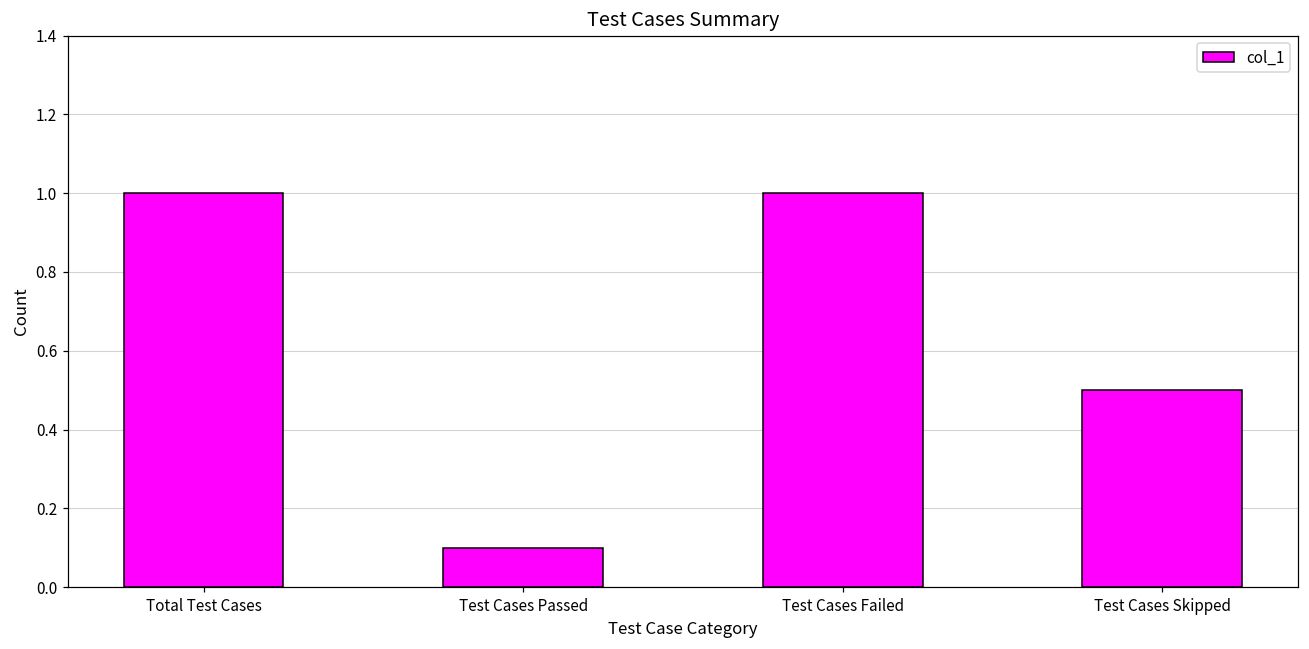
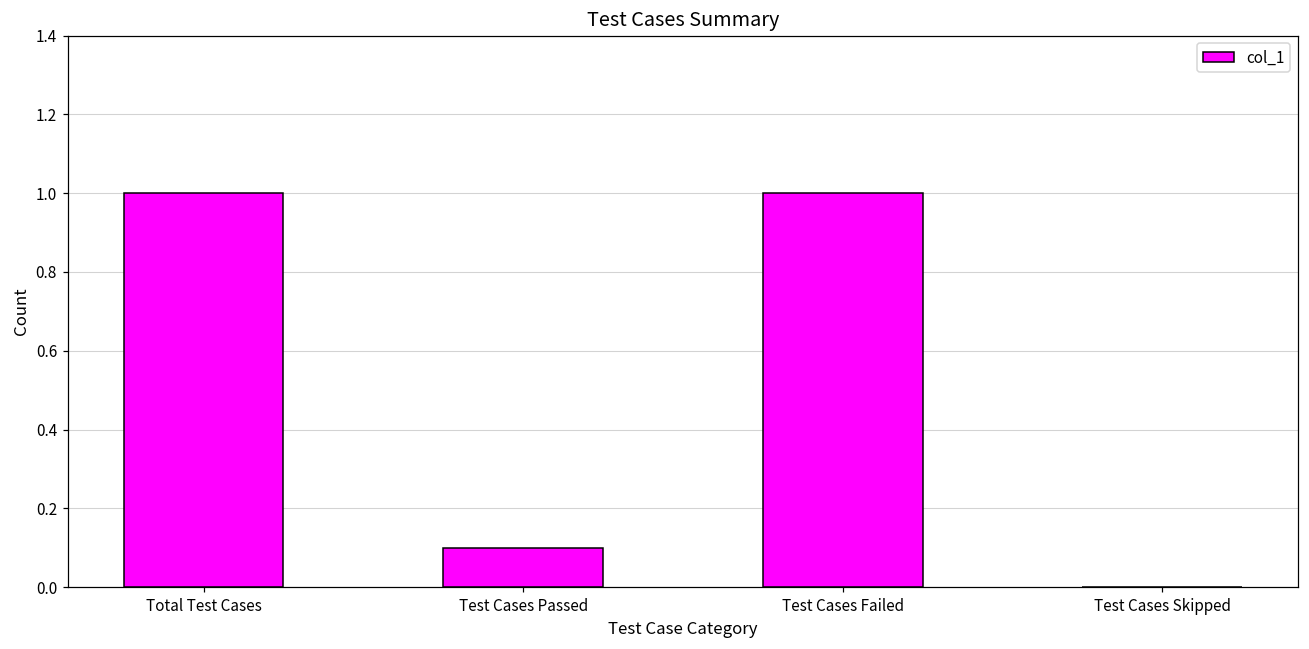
  {
    "Total Test Cases": 1.0,
    "Test Cases Passed": 0.1,
    "Test Cases Failed": 1.0,
-   "Test Cases Skipped": 0.5
+   "Test Cases Skipped": 0.0
  }
